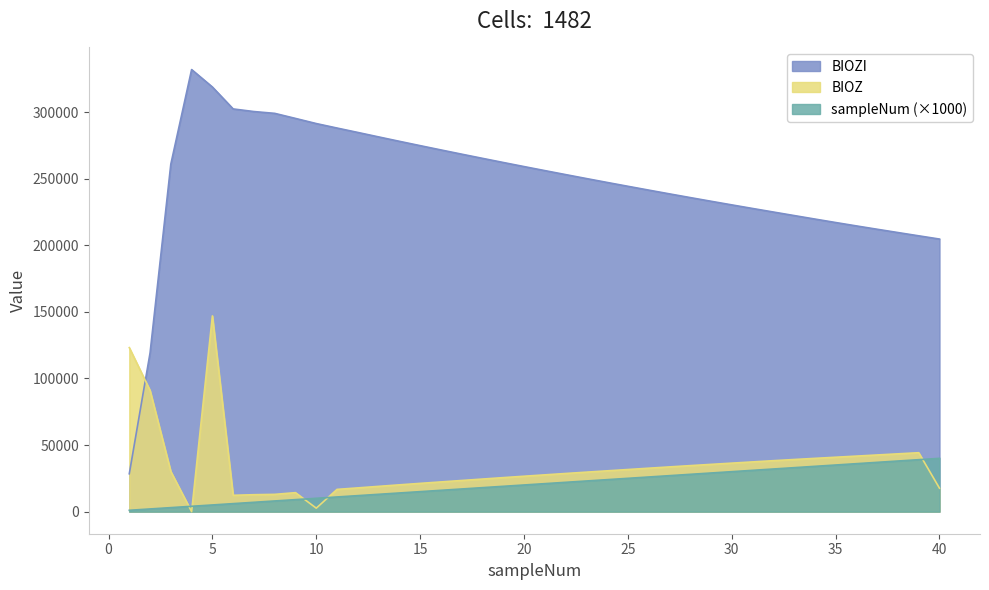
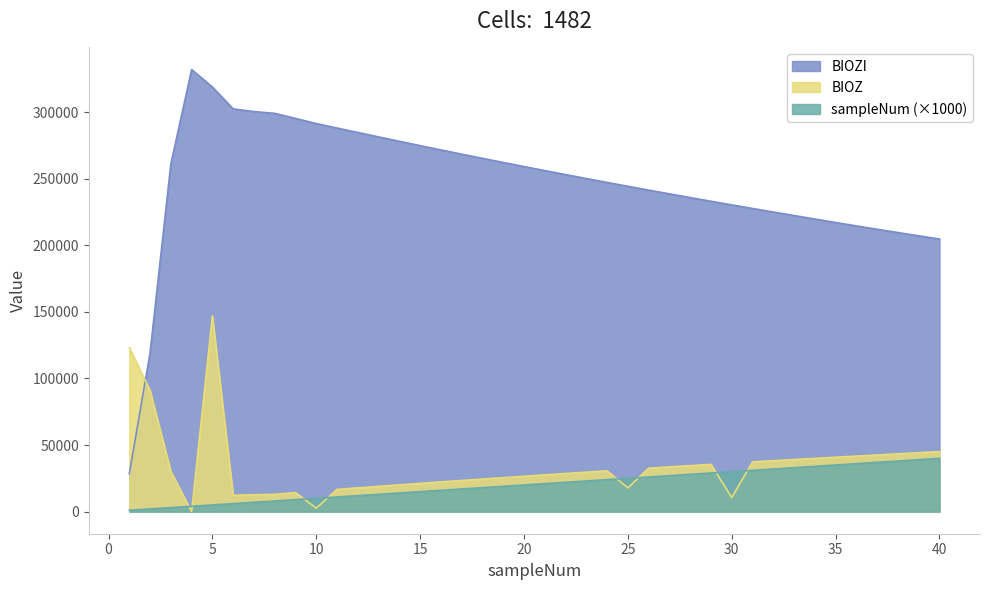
  {
    "BIOZ": {
      "5": 147000,
      "10": 3000,
      "15": 21000,
      "20": 27000,
-     "25": 32000,
-     "30": 36000,
+     "25": 18000,
+     "30": 11000,
      "35": 41000,
-     "40": 18000
+     "40": 45000
    }
  }
